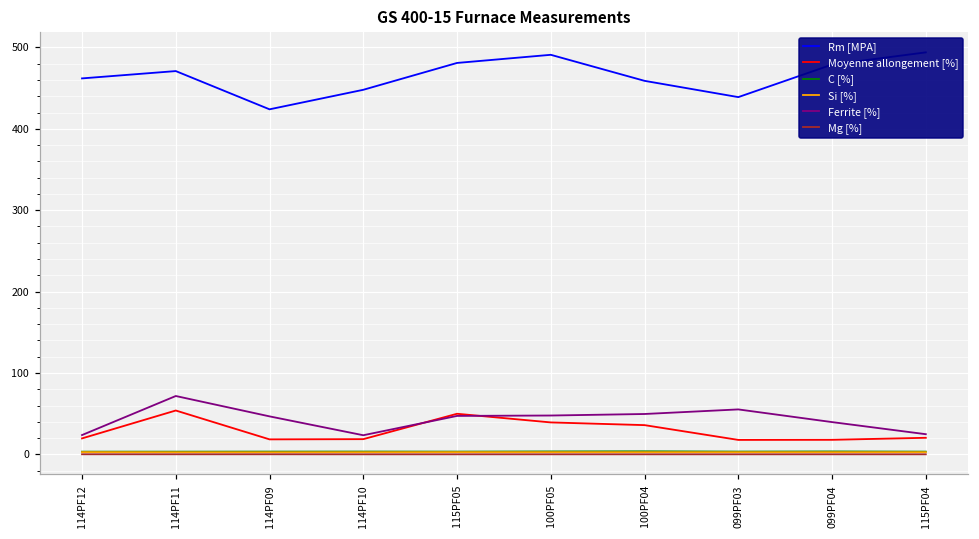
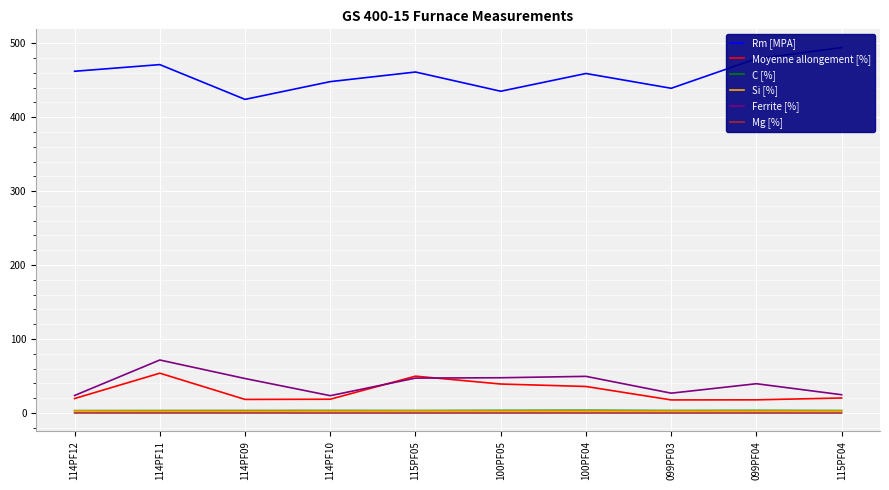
  {
    "Rm [MPA]": {
      "114PF12": 460,
      "114PF11": 470,
      "114PF09": 420,
      "114PF10": 450,
-     "115PF05": 480,
-     "100PF05": 490,
+     "115PF05": 460,
+     "100PF05": 440,
      "100PF04": 460,
      "099PF03": 440
    },
    "Moyenne allongement [%]": {
      "114PF12": 20,
      "114PF11": 50,
      "114PF09": 20,
      "114PF10": 20,
      "100PF05": 40,
      "100PF04": 40,
      "099PF03": 20,
      "099PF04": 20,
      "115PF04": 20
    },
    "Ferrite [%]": {
      "114PF12": 20,
      "114PF11": 70,
      "114PF09": 50,
      "114PF10": 20,
      "100PF05": 50,
      "100PF04": 50,
-     "099PF03": 60,
+     "099PF03": 30,
      "099PF04": 40,
      "115PF04": 20
    }
  }
